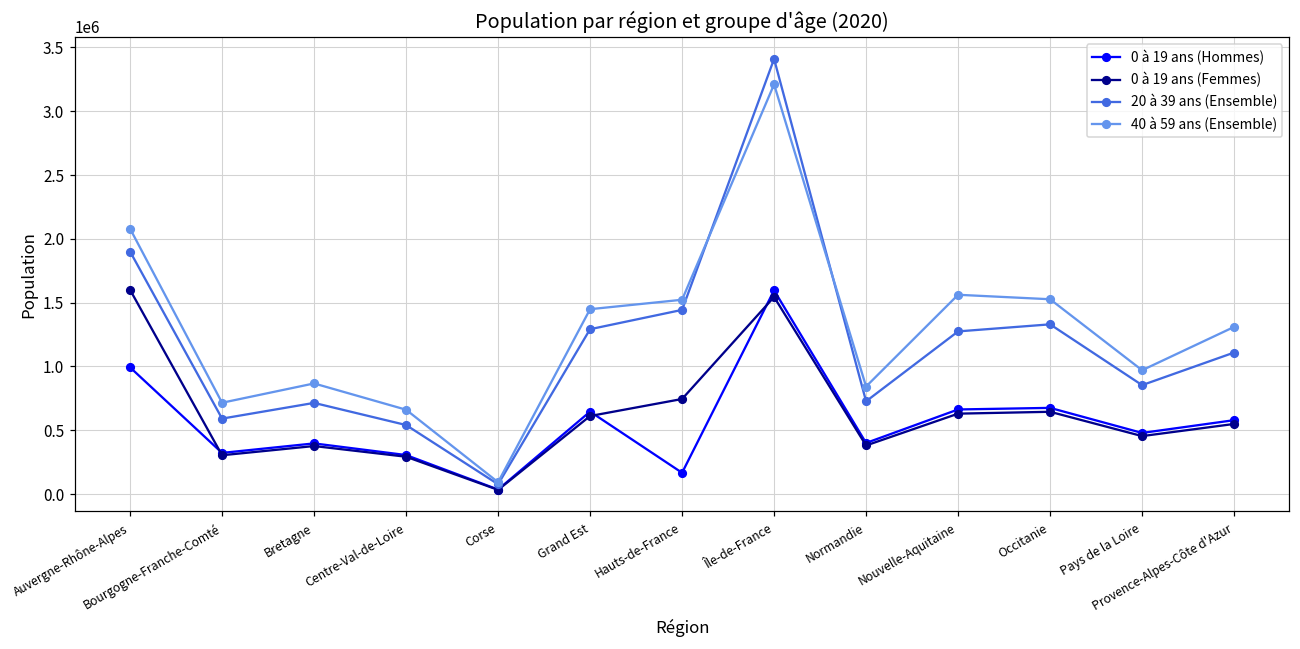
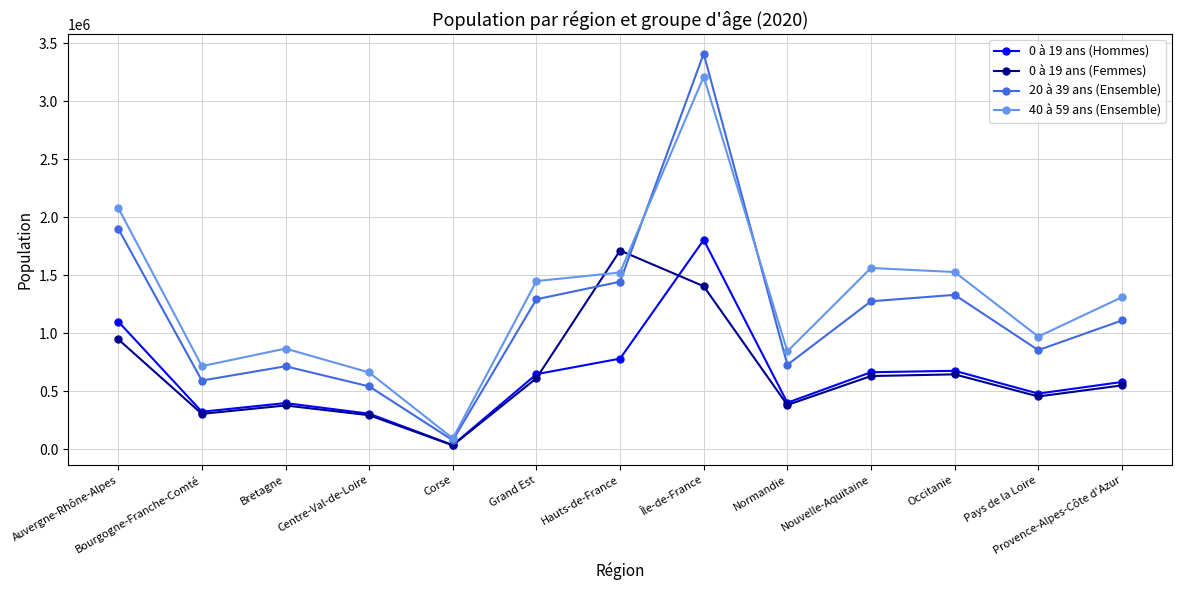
  {
    "0 à 19 ans (Hommes)": {
-     "Auvergne-Rhône-Alpes": 990000,
+     "Auvergne-Rhône-Alpes": 1100000,
      "Grand Est": 650000,
-     "Hauts-de-France": 170000,
-     "Île-de-France": 1600000,
+     "Hauts-de-France": 780000,
+     "Île-de-France": 1800000,
      "Nouvelle-Aquitaine": 660000,
      "Occitanie": 680000,
      "Pays de la Loire": 480000,
      "Provence-Alpes-Côte d'Azur": 580000
    },
    "0 à 19 ans (Femmes)": {
-     "Auvergne-Rhône-Alpes": 1600000,
+     "Auvergne-Rhône-Alpes": 950000,
      "Grand Est": 610000,
-     "Hauts-de-France": 750000,
-     "Île-de-France": 1540000,
+     "Hauts-de-France": 1710000,
+     "Île-de-France": 1400000,
      "Nouvelle-Aquitaine": 630000,
      "Occitanie": 640000,
      "Pays de la Loire": 450000,
      "Provence-Alpes-Côte d'Azur": 550000
    }
  }
